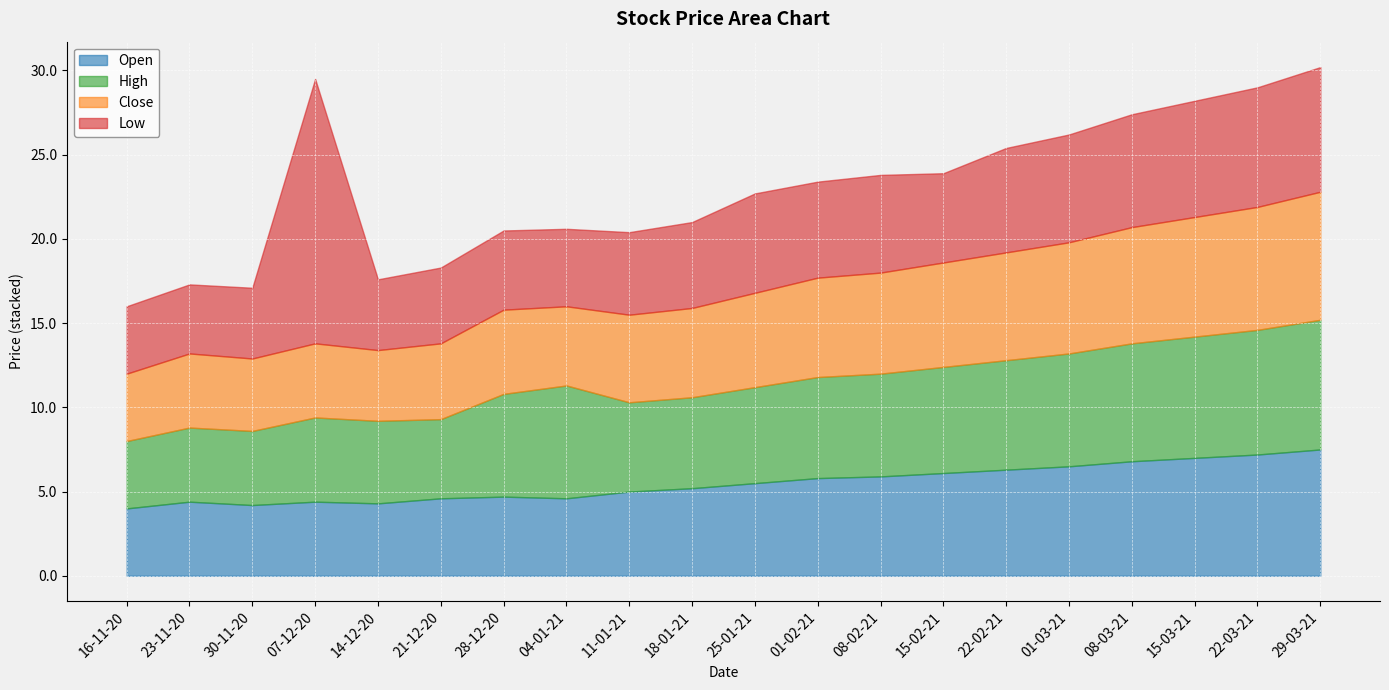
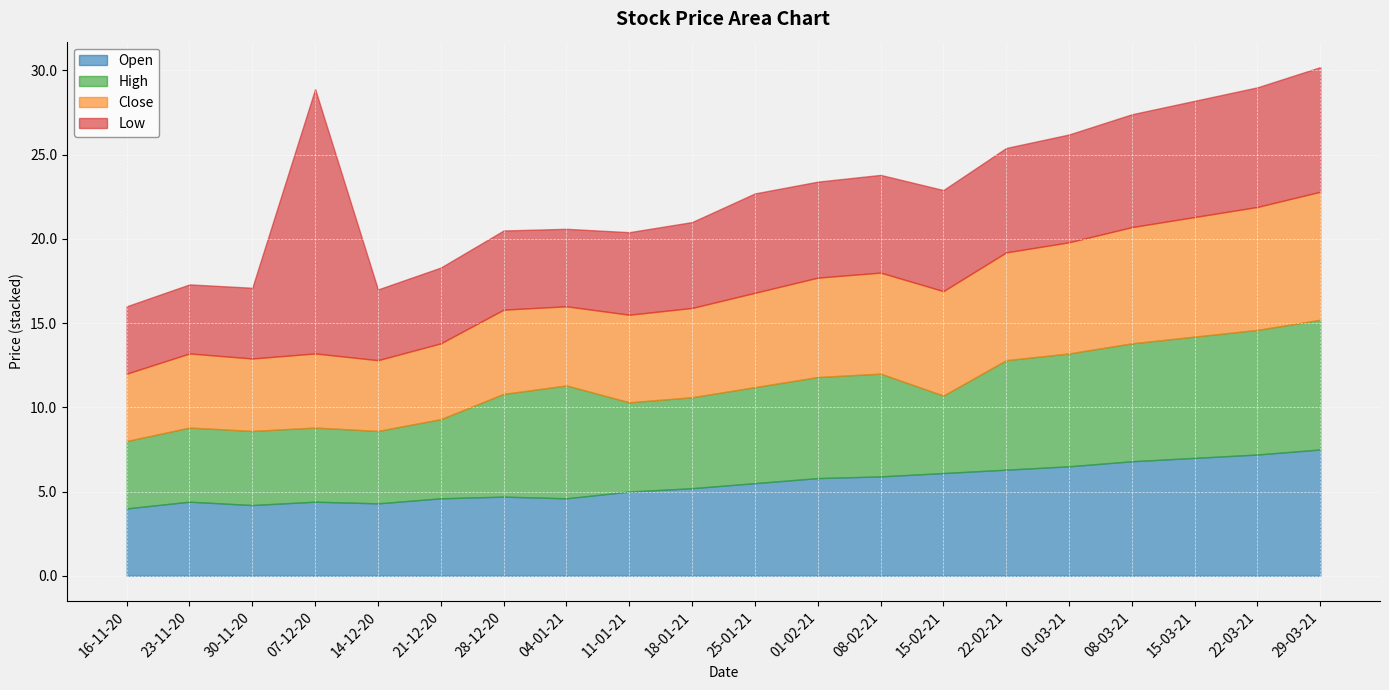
  {
    "Open": {
      "16-11-20": 4.0,
      "23-11-20": 4.4,
      "30-11-20": 4.2,
      "07-12-20": 4.4,
      "14-12-20": 4.3,
      "21-12-20": 4.6,
      "28-12-20": 4.7,
      "04-01-21": 4.6,
      "11-01-21": 5.0,
      "18-01-21": 5.2,
      "25-01-21": 5.5,
      "01-02-21": 5.8,
      "08-02-21": 5.9,
      "15-02-21": 6.1,
      "22-02-21": 6.3,
      "01-03-21": 6.5,
      "08-03-21": 6.8,
      "15-03-21": 7.0,
      "22-03-21": 7.2,
      "29-03-21": 7.5
    },
    "High": {
      "16-11-20": 4.0,
      "23-11-20": 4.4,
      "30-11-20": 4.4,
-     "07-12-20": 5.0,
-     "14-12-20": 4.9,
+     "07-12-20": 4.4,
+     "14-12-20": 4.3,
      "21-12-20": 4.7,
      "28-12-20": 6.1,
      "04-01-21": 6.7,
      "11-01-21": 5.3,
      "18-01-21": 5.4,
      "25-01-21": 5.7,
      "01-02-21": 6.0,
      "08-02-21": 6.1,
-     "15-02-21": 6.3,
+     "15-02-21": 4.6,
      "22-02-21": 6.5,
      "01-03-21": 6.7,
      "08-03-21": 7.0,
      "15-03-21": 7.2,
      "22-03-21": 7.4,
      "29-03-21": 7.7
    },
    "Close": {
      "16-11-20": 4.0,
      "23-11-20": 4.4,
      "30-11-20": 4.3,
      "07-12-20": 4.4,
      "14-12-20": 4.2,
      "21-12-20": 4.5,
      "28-12-20": 5.0,
      "04-01-21": 4.7,
      "11-01-21": 5.2,
      "18-01-21": 5.3,
      "25-01-21": 5.6,
      "01-02-21": 5.9,
      "08-02-21": 6.0,
      "15-02-21": 6.2,
      "22-02-21": 6.4,
      "01-03-21": 6.6,
      "08-03-21": 6.9,
      "15-03-21": 7.1,
      "22-03-21": 7.3,
      "29-03-21": 7.6
    },
    "Low": {
      "16-11-20": 4.0,
      "23-11-20": 4.1,
      "30-11-20": 4.2,
      "07-12-20": 15.7,
      "14-12-20": 4.2,
      "21-12-20": 4.5,
      "28-12-20": 4.7,
      "04-01-21": 4.6,
      "11-01-21": 4.9,
      "18-01-21": 5.1,
      "25-01-21": 5.9,
      "01-02-21": 5.7,
      "08-02-21": 5.8,
-     "15-02-21": 5.3,
+     "15-02-21": 6.0,
      "22-02-21": 6.2,
      "01-03-21": 6.4,
      "08-03-21": 6.7,
      "15-03-21": 6.9,
      "22-03-21": 7.1,
      "29-03-21": 7.4
    }
  }
